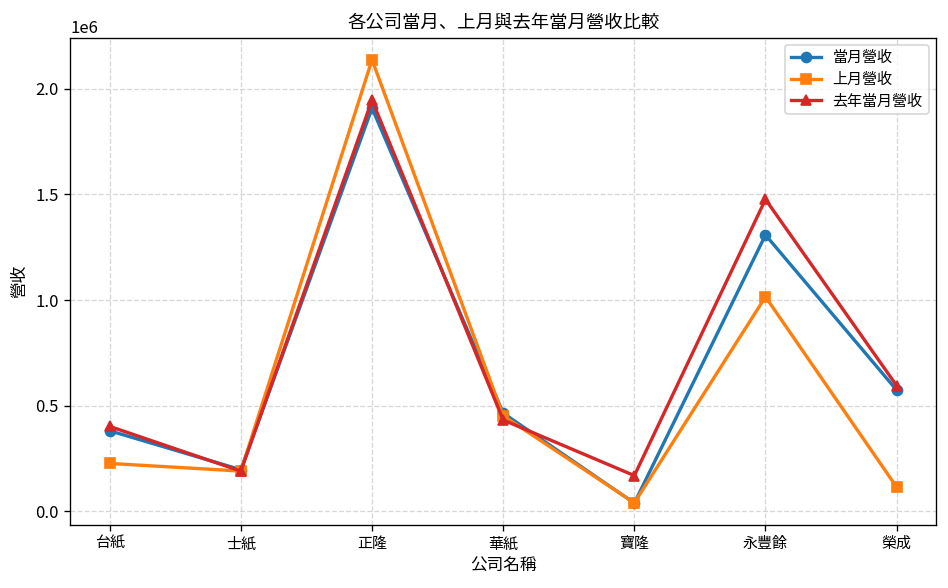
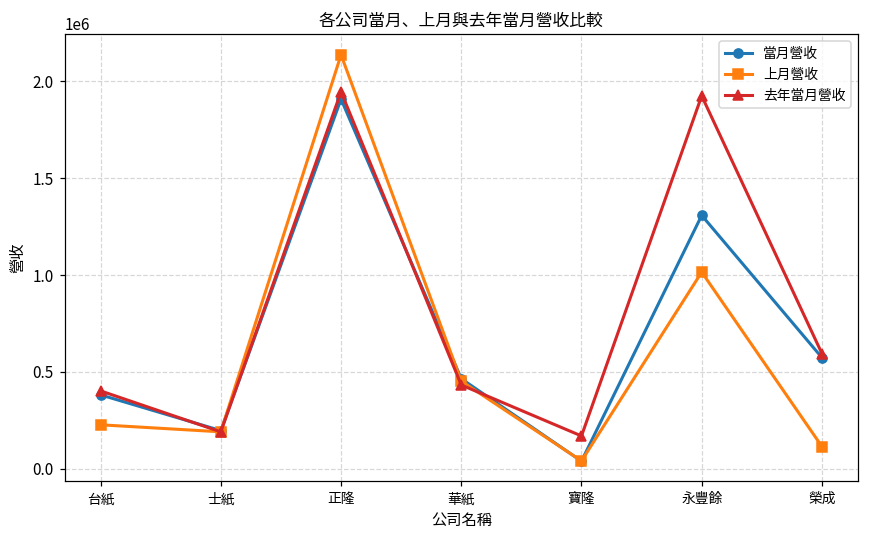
  {
    "當月營收": {
      "台紙": 380000,
      "正隆": 1910000,
      "永豐餘": 1310000,
      "榮成": 570000
    },
    "上月營收": {
      "台紙": 230000,
      "正隆": 2140000,
      "永豐餘": 1020000,
      "榮成": 110000
    },
    "去年當月營收": {
      "台紙": 400000,
      "正隆": 1950000,
      "華紙": 430000,
      "寶隆": 170000,
-     "永豐餘": 1480000,
+     "永豐餘": 1930000,
      "榮成": 590000
    }
  }
